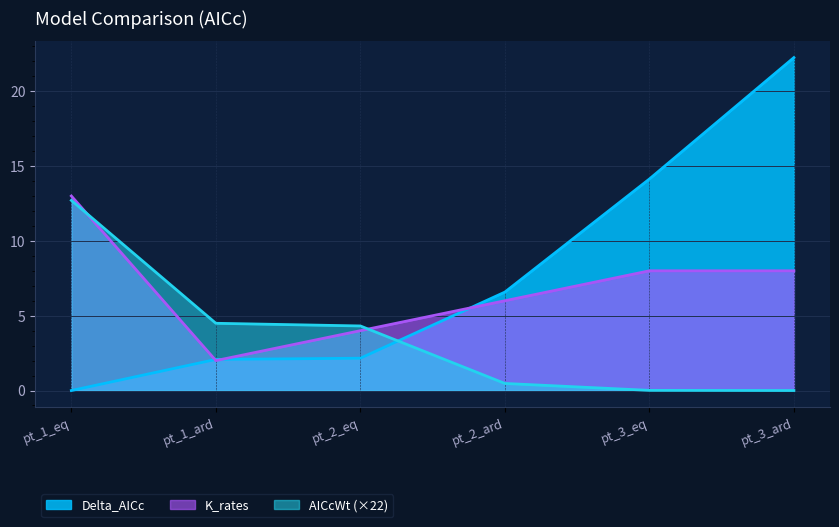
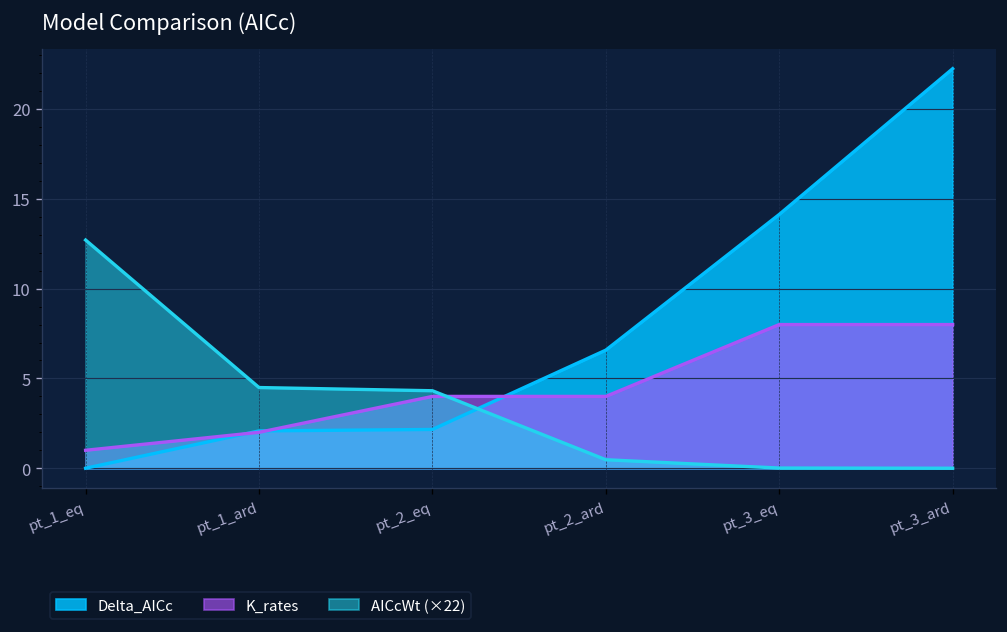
  {
    "K_rates": {
-     "pt_1_eq": 13,
+     "pt_1_eq": 1,
      "pt_2_eq": 4,
-     "pt_2_ard": 6,
+     "pt_2_ard": 4,
      "pt_3_eq": 8,
      "pt_3_ard": 8
    }
  }
